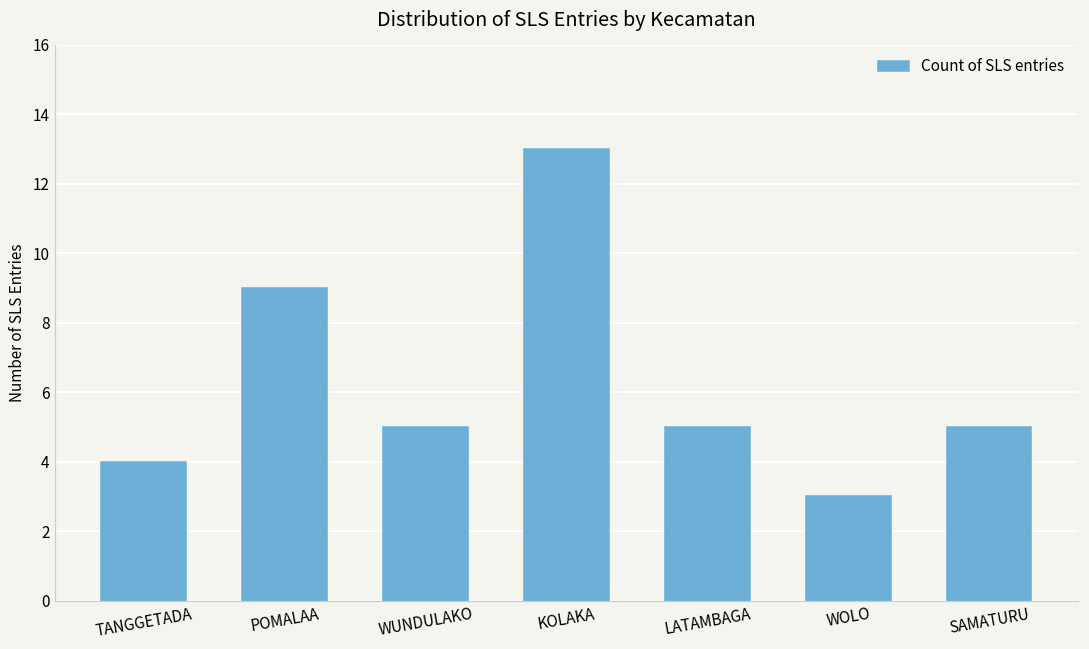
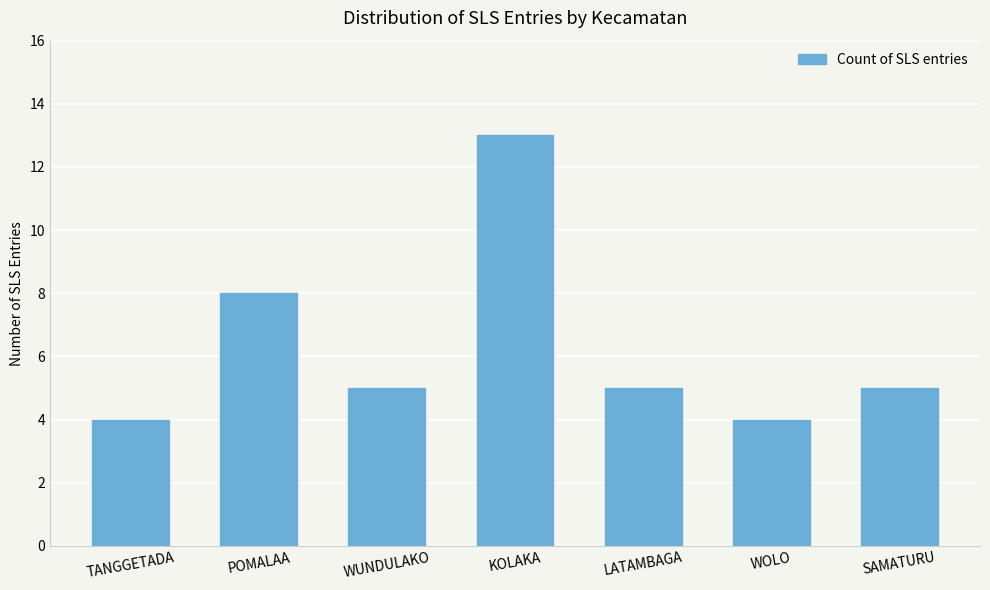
  {
    "TANGGETADA": 4,
-   "POMALAA": 9,
+   "POMALAA": 8,
    "WUNDULAKO": 5,
    "KOLAKA": 13,
    "LATAMBAGA": 5,
-   "WOLO": 3,
+   "WOLO": 4,
    "SAMATURU": 5
  }
